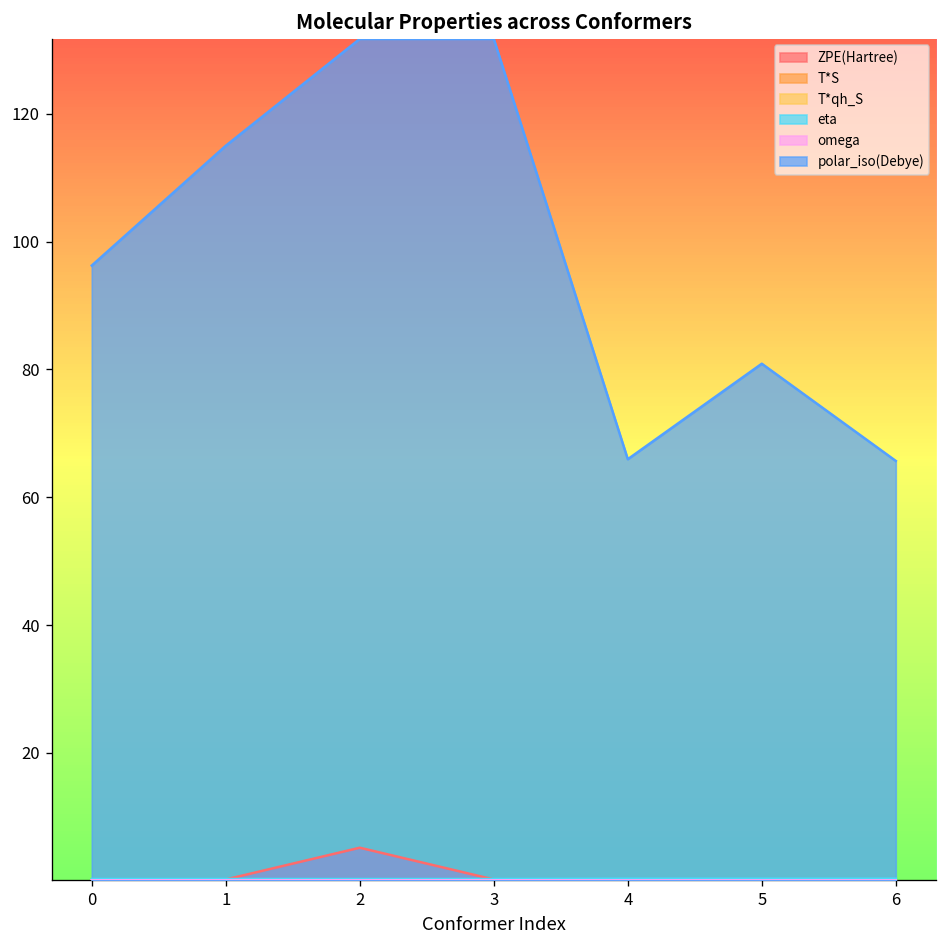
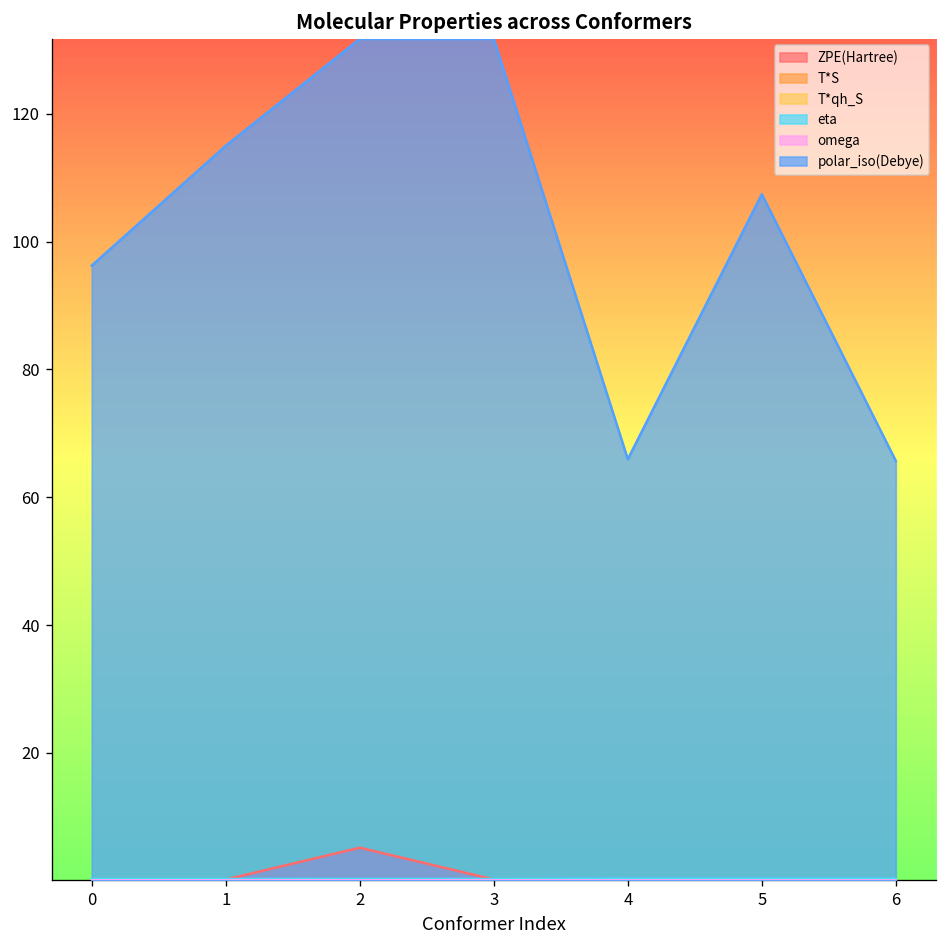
  {
    "ZPE(Hartree)": {
      "2": 5
    },
    "polar_iso(Debye)": {
      "0": 96,
      "1": 115,
      "2": 132,
      "3": 132,
      "4": 66,
-     "5": 81,
+     "5": 107,
      "6": 66
    }
  }
